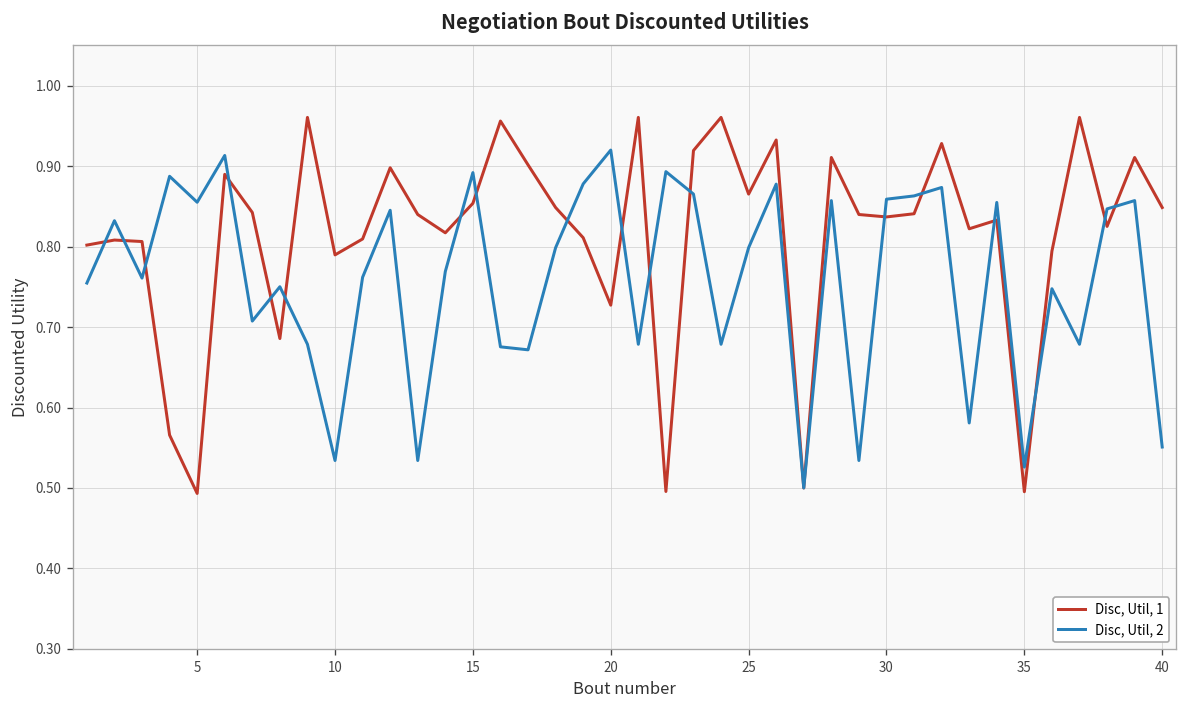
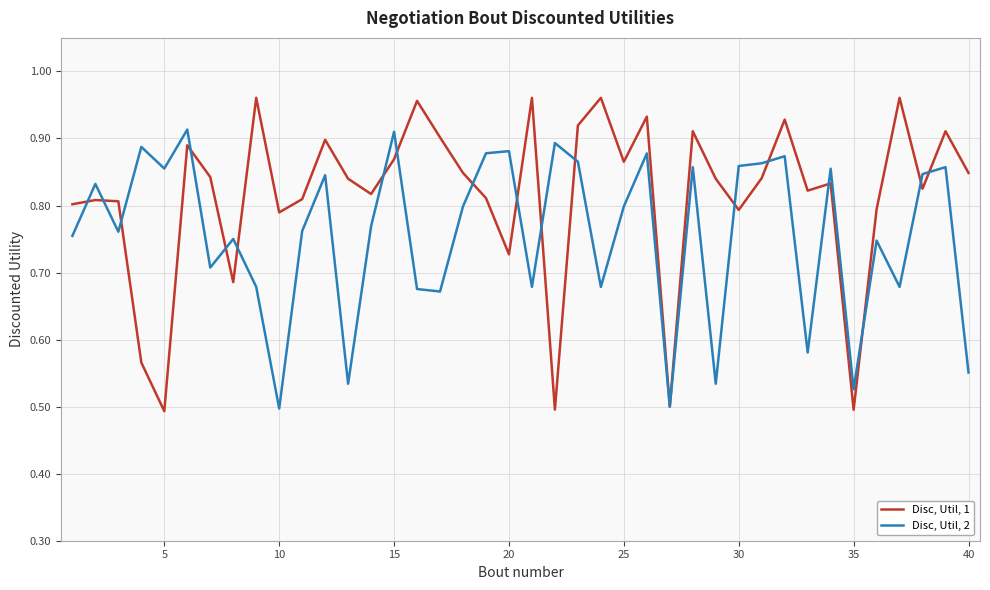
  {
    "Disc, Util, 1": {
      "5": 0.49,
      "10": 0.79,
-     "15": 0.85,
+     "15": 0.87,
      "20": 0.73,
      "25": 0.87,
-     "30": 0.84,
+     "30": 0.79,
      "35": 0.50,
      "40": 0.85
    },
    "Disc, Util, 2": {
      "5": 0.86,
-     "10": 0.53,
-     "15": 0.89,
-     "20": 0.92,
+     "10": 0.50,
+     "15": 0.91,
+     "20": 0.88,
      "25": 0.80,
      "30": 0.86,
      "35": 0.53,
      "40": 0.55
    }
  }
